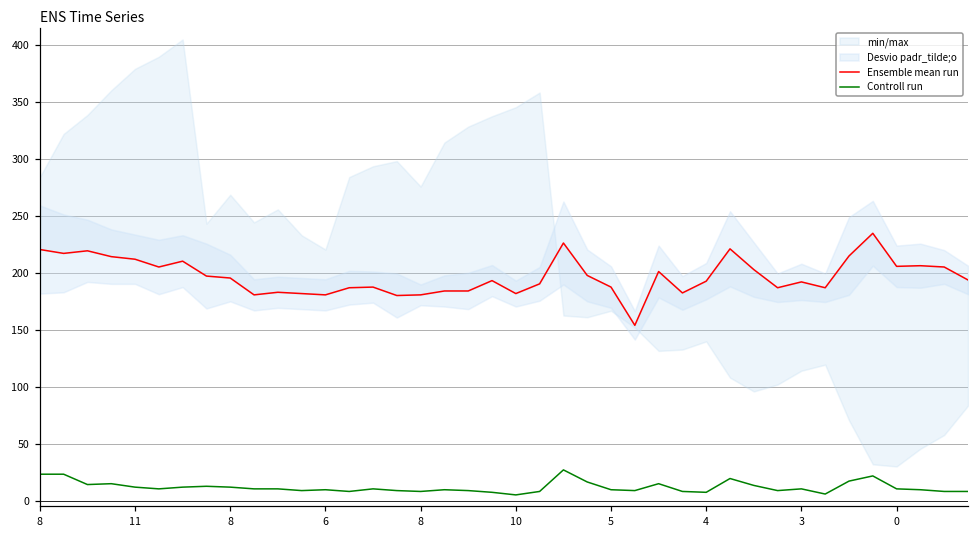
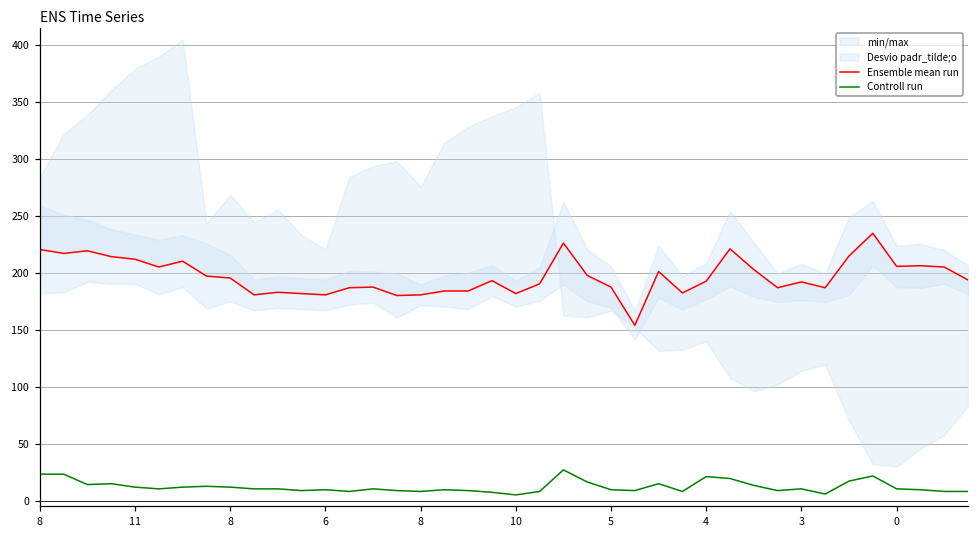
  {
    "Controll run": {
-     "4": 8,
+     "4": 21,
      "0": 11
    }
  }
